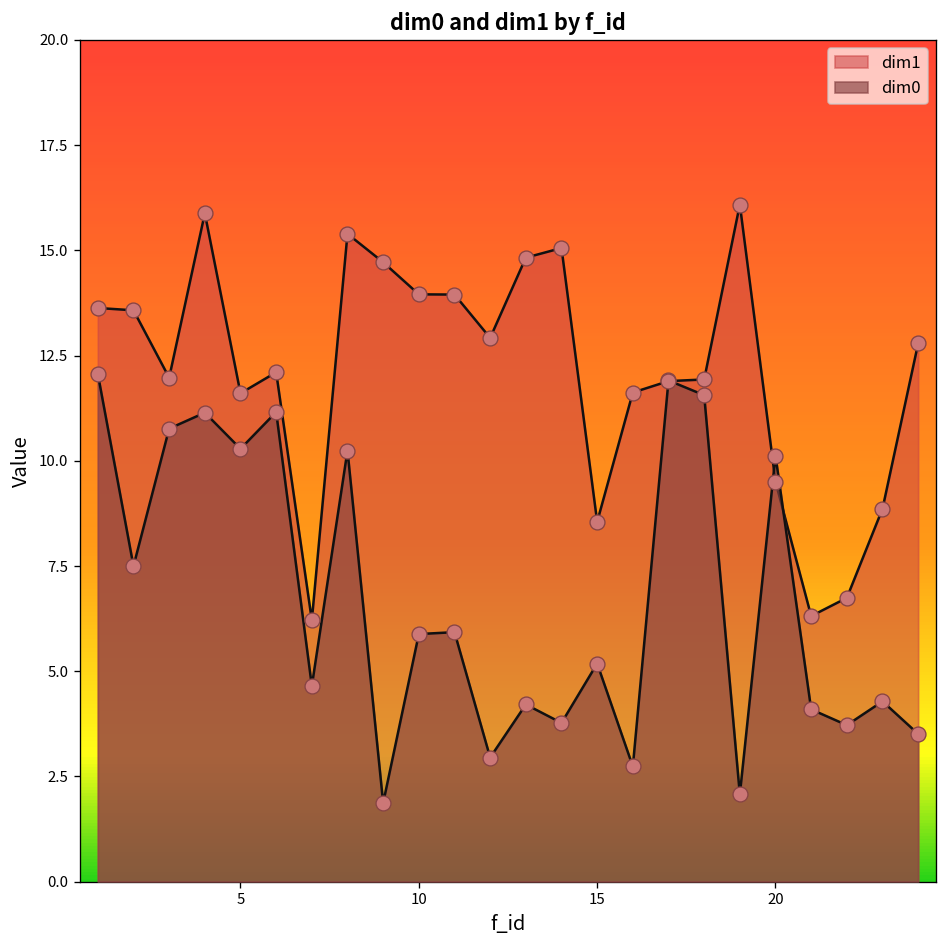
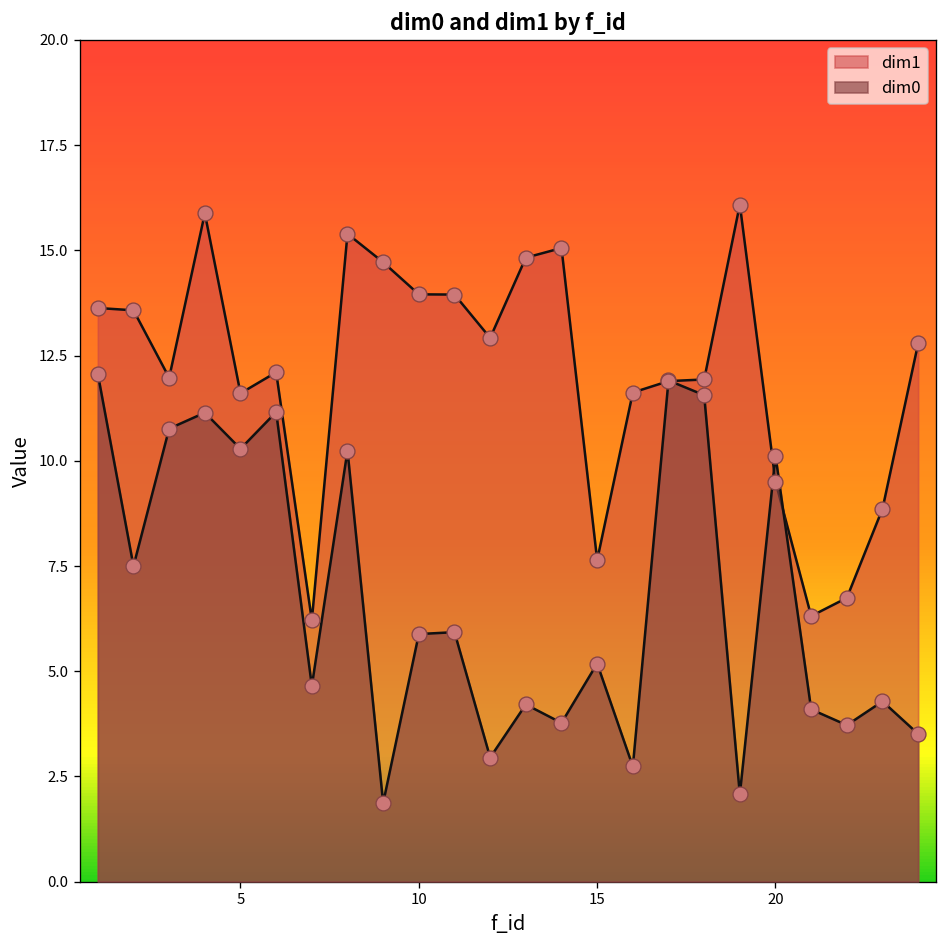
  {
    "dim1": {
-     "15": 8.5
+     "15": 7.6
    }
  }
